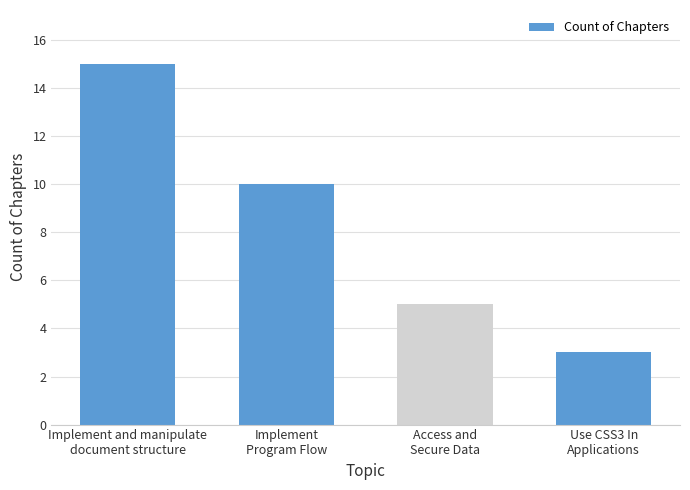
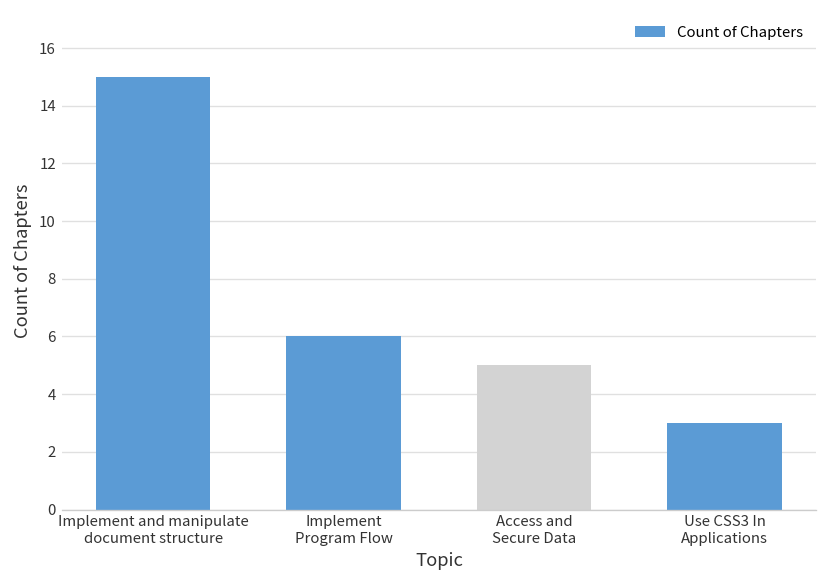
  {
    "Implement and manipulate document structure": 15,
-   "Implement Program Flow": 10,
+   "Implement Program Flow": 6,
    "Access and Secure Data": 5,
    "Use CSS3 In Applications": 3
  }
